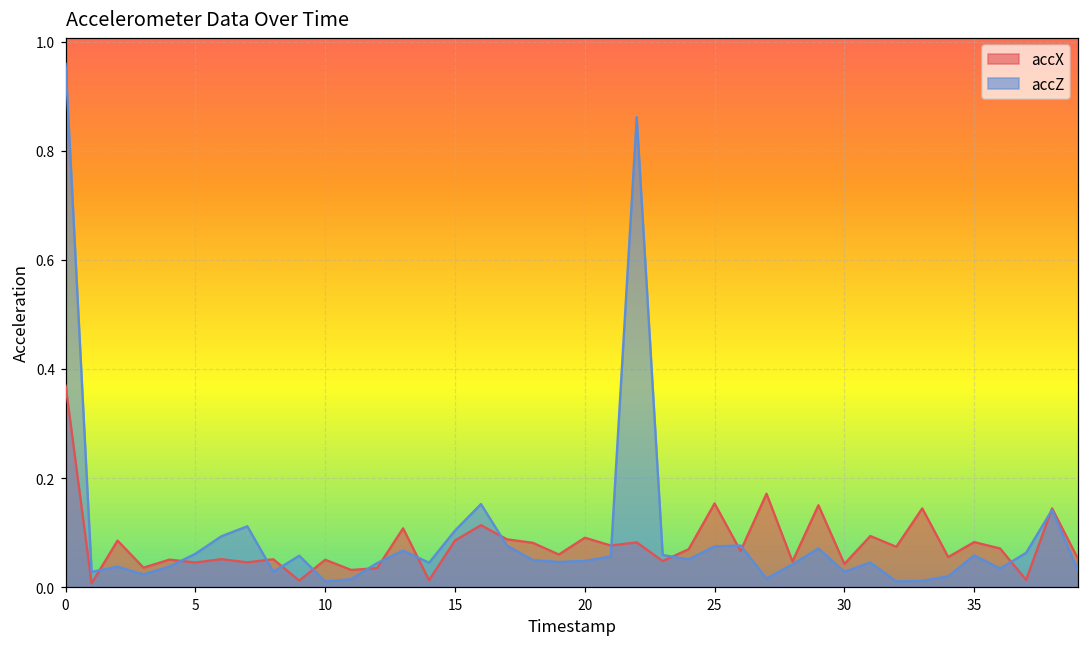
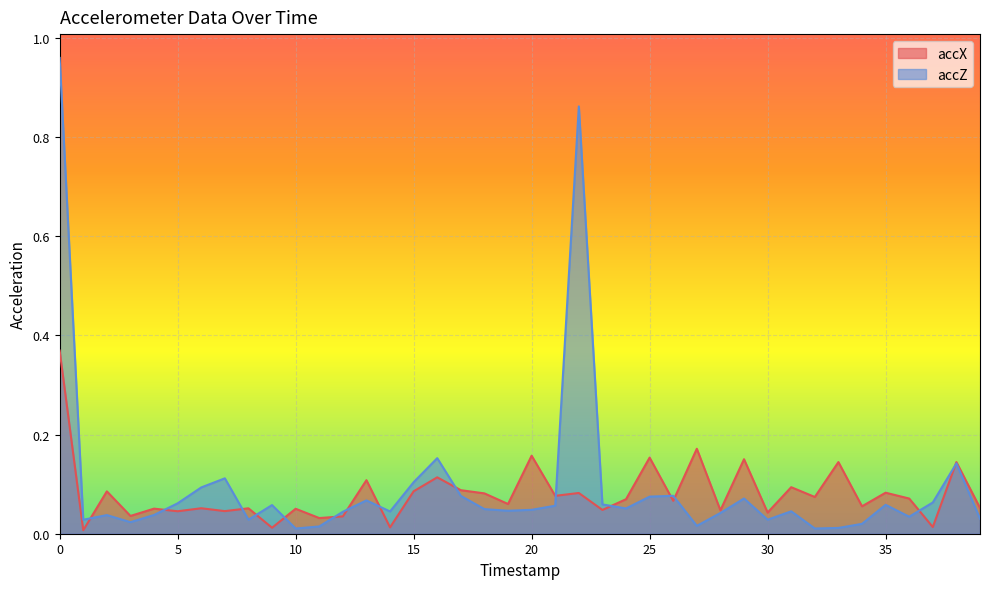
  {
    "accX": {
      "0": 0.37,
      "5": 0.05,
      "10": 0.05,
      "15": 0.09,
-     "20": 0.09,
+     "20": 0.16,
      "25": 0.15,
      "30": 0.04,
      "35": 0.08
    },
    "accZ": {
      "0": 0.96,
      "5": 0.06,
      "10": 0.01,
      "15": 0.10,
      "20": 0.05,
      "25": 0.07,
      "30": 0.03,
      "35": 0.06
    }
  }
